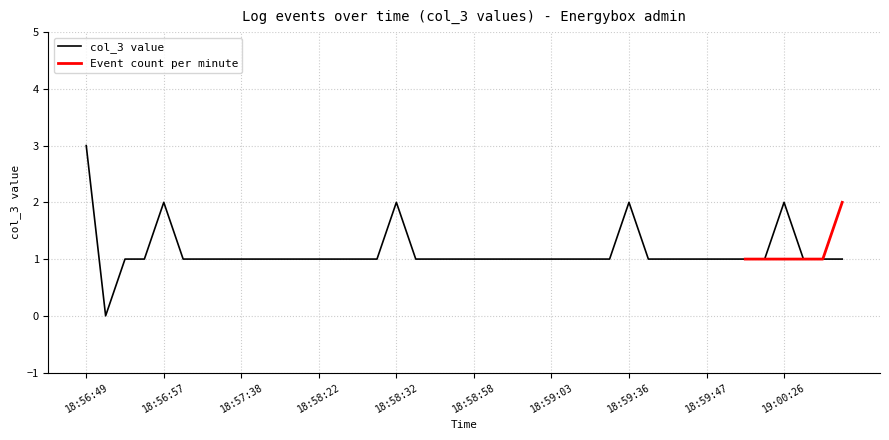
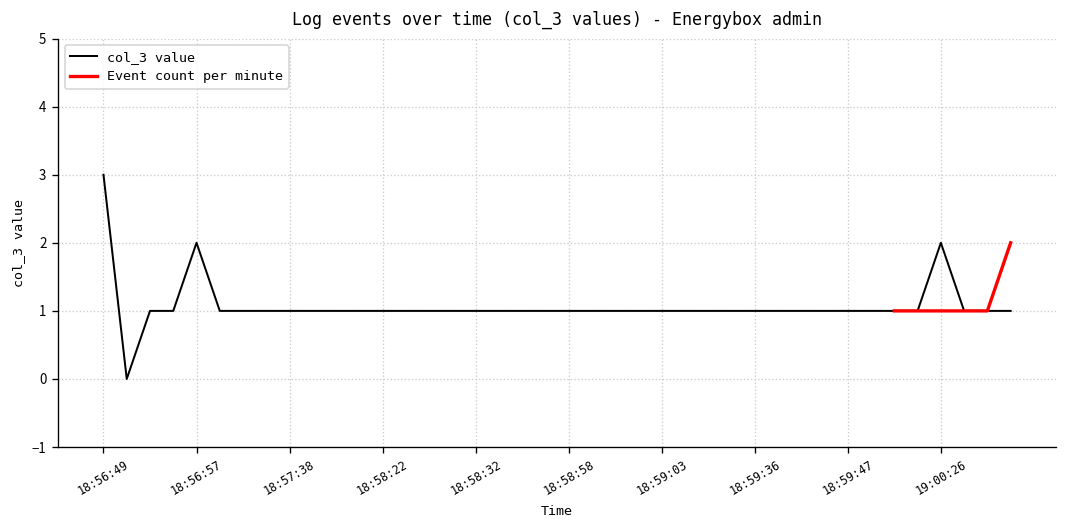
  {
    "col_3 value": {
      "18:56:57": 2,
      "18:57:38": 1,
-     "18:58:32": 2,
+     "18:58:32": 1,
      "18:59:03": 1,
-     "18:59:36": 2,
+     "18:59:36": 1,
      "18:59:47": 1,
      "19:00:26": 2
    },
    "Event count per minute": {
      "19:00:26": 1
    }
  }
